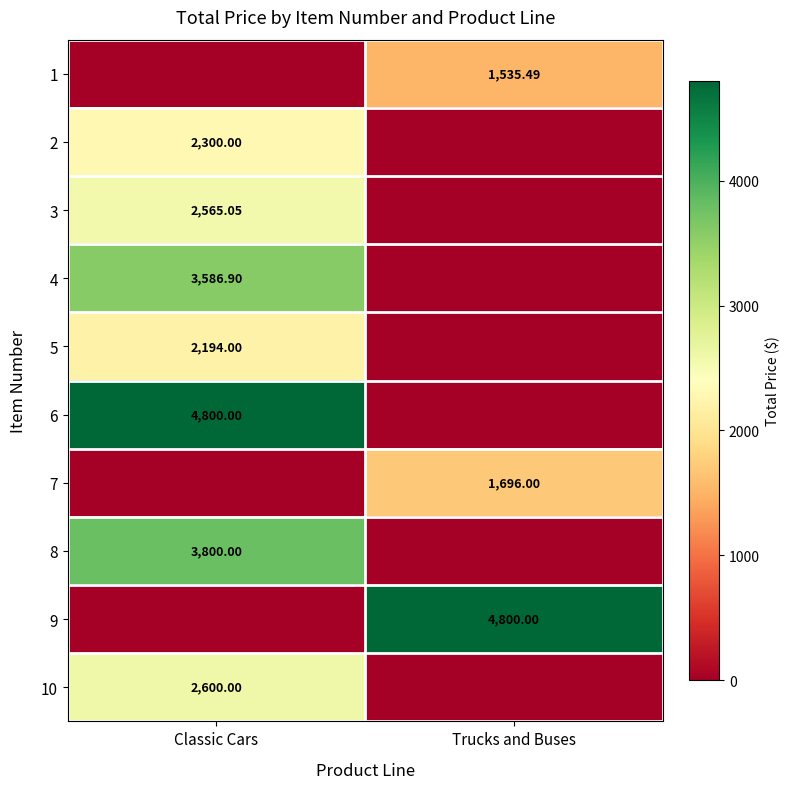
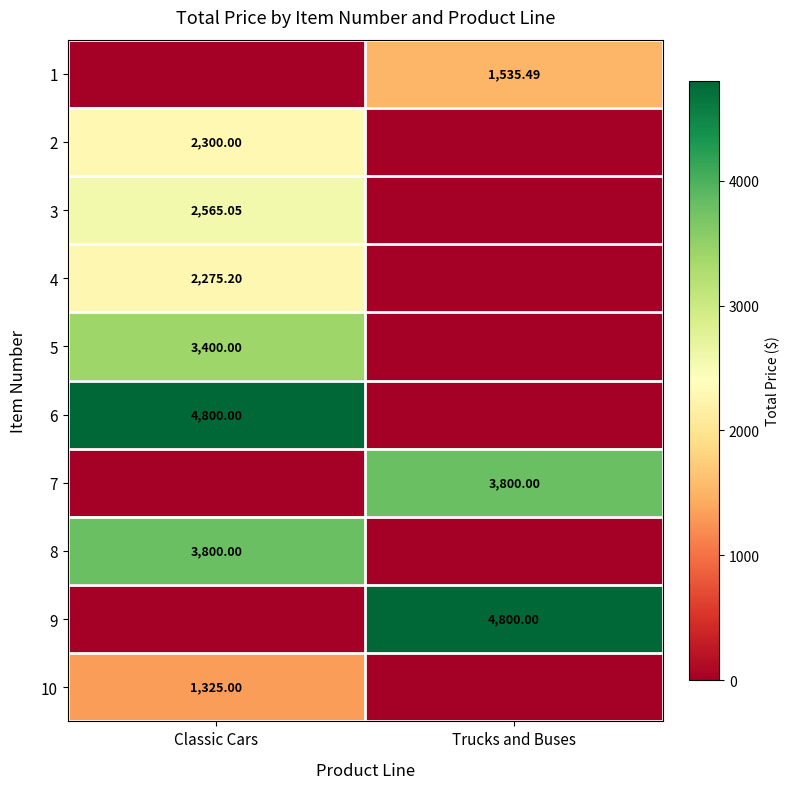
  {
    "1": {
      "Trucks and Buses": "1,535.49"
    },
    "2": {
      "Classic Cars": "2,300.00"
    },
    "3": {
      "Classic Cars": "2,565.05"
    },
    "4": {
-     "Classic Cars": "3,586.90"
+     "Classic Cars": "2,275.20"
    },
    "5": {
-     "Classic Cars": "2,194.00"
+     "Classic Cars": "3,400.00"
    },
    "6": {
      "Classic Cars": "4,800.00"
    },
    "7": {
-     "Trucks and Buses": "1,696.00"
+     "Trucks and Buses": "3,800.00"
    },
    "8": {
      "Classic Cars": "3,800.00"
    },
    "9": {
      "Trucks and Buses": "4,800.00"
    },
    "10": {
-     "Classic Cars": "2,600.00"
+     "Classic Cars": "1,325.00"
    }
  }
